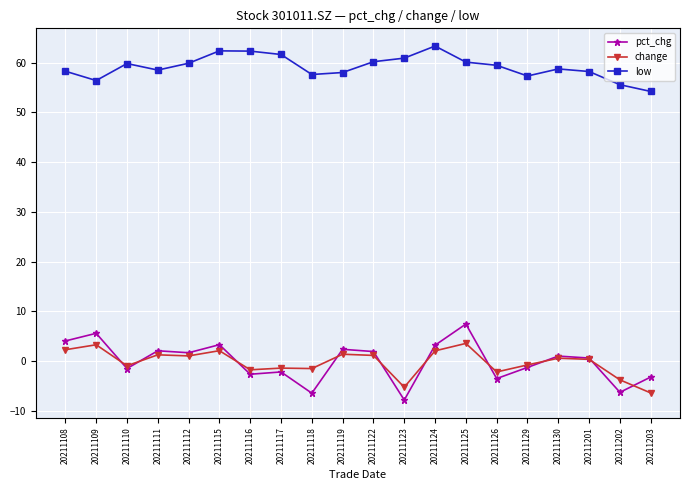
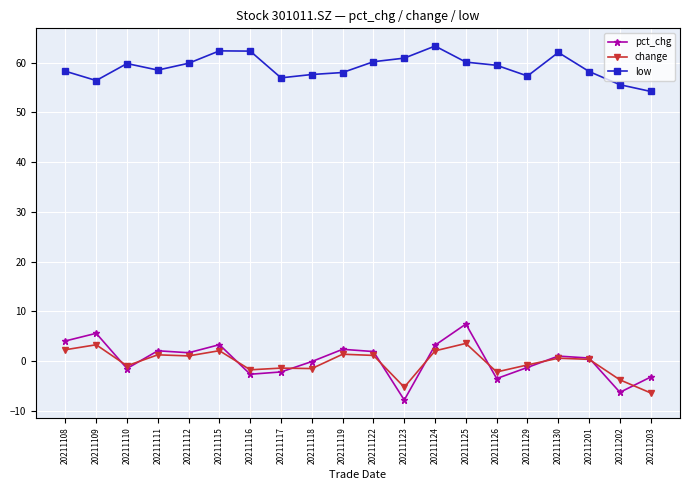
  {
    "pct_chg": {
      "20211108": 4,
      "20211109": 6,
      "20211110": -1,
      "20211111": 2,
      "20211112": 2,
      "20211115": 3,
      "20211116": -3,
      "20211117": -2,
-     "20211118": -6,
+     "20211118": 0,
      "20211119": 2,
      "20211122": 2,
      "20211123": -8,
      "20211124": 3,
      "20211125": 7,
      "20211126": -3,
      "20211202": -6,
      "20211203": -3
    },
    "change": {
      "20211108": 2,
      "20211109": 3,
      "20211110": -1,
      "20211111": 1,
      "20211112": 1,
      "20211115": 2,
      "20211116": -2,
      "20211117": -1,
      "20211118": -1,
      "20211119": 1,
      "20211122": 1,
      "20211123": -5,
      "20211124": 2,
      "20211125": 4,
      "20211126": -2,
      "20211202": -4,
      "20211203": -6
    },
    "low": {
      "20211108": 58,
      "20211109": 56,
      "20211110": 60,
      "20211111": 58,
      "20211112": 60,
      "20211115": 62,
      "20211116": 62,
-     "20211117": 62,
+     "20211117": 57,
      "20211118": 58,
      "20211119": 58,
      "20211122": 60,
      "20211123": 61,
      "20211124": 63,
      "20211125": 60,
      "20211126": 59,
      "20211129": 57,
-     "20211130": 59,
+     "20211130": 62,
      "20211201": 58,
      "20211202": 56,
      "20211203": 54
    }
  }
